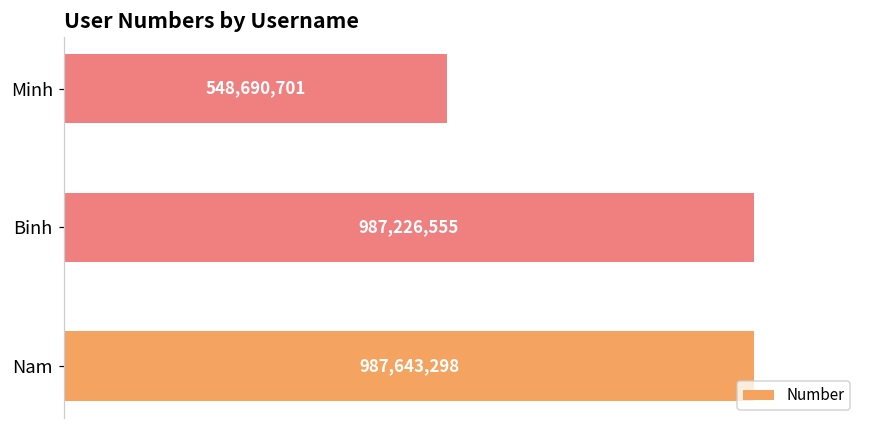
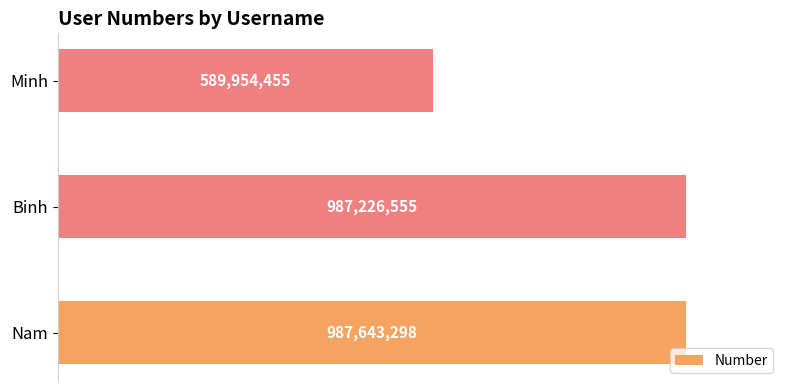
  {
-   "Minh": "548,690,701",
+   "Minh": "589,954,455",
    "Binh": "987,226,555",
    "Nam": "987,643,298"
  }
